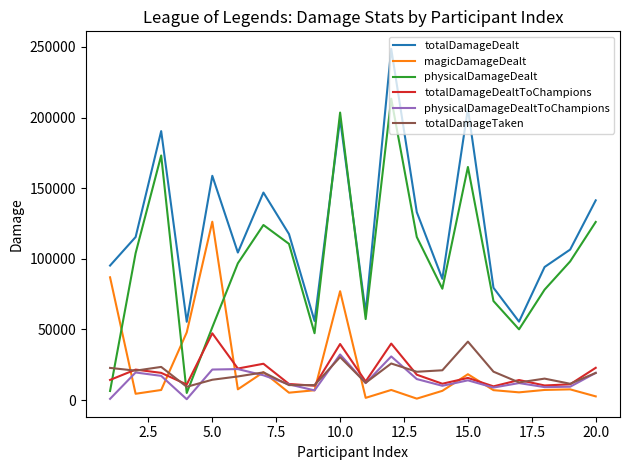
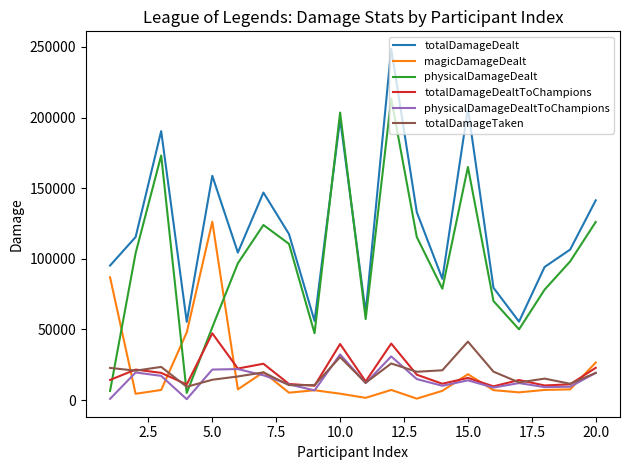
  {
    "totalDamageDealt": {
      "5.0": 159000,
      "10.0": 199000,
      "20.0": 141000
    },
    "magicDamageDealt": {
      "5.0": 126000,
-     "10.0": 77000,
+     "10.0": 5000,
      "15.0": 18000,
-     "20.0": 3000
+     "20.0": 27000
    },
    "physicalDamageDealt": {
      "5.0": 52000,
      "10.0": 203000,
      "15.0": 165000,
      "20.0": 126000
    },
    "totalDamageDealtToChampions": {
      "5.0": 47000,
      "10.0": 40000,
      "20.0": 23000
    },
    "physicalDamageDealtToChampions": {
      "5.0": 22000,
      "10.0": 32000
    },
    "totalDamageTaken": {
      "5.0": 14000,
      "10.0": 30000,
      "15.0": 41000
    }
  }
